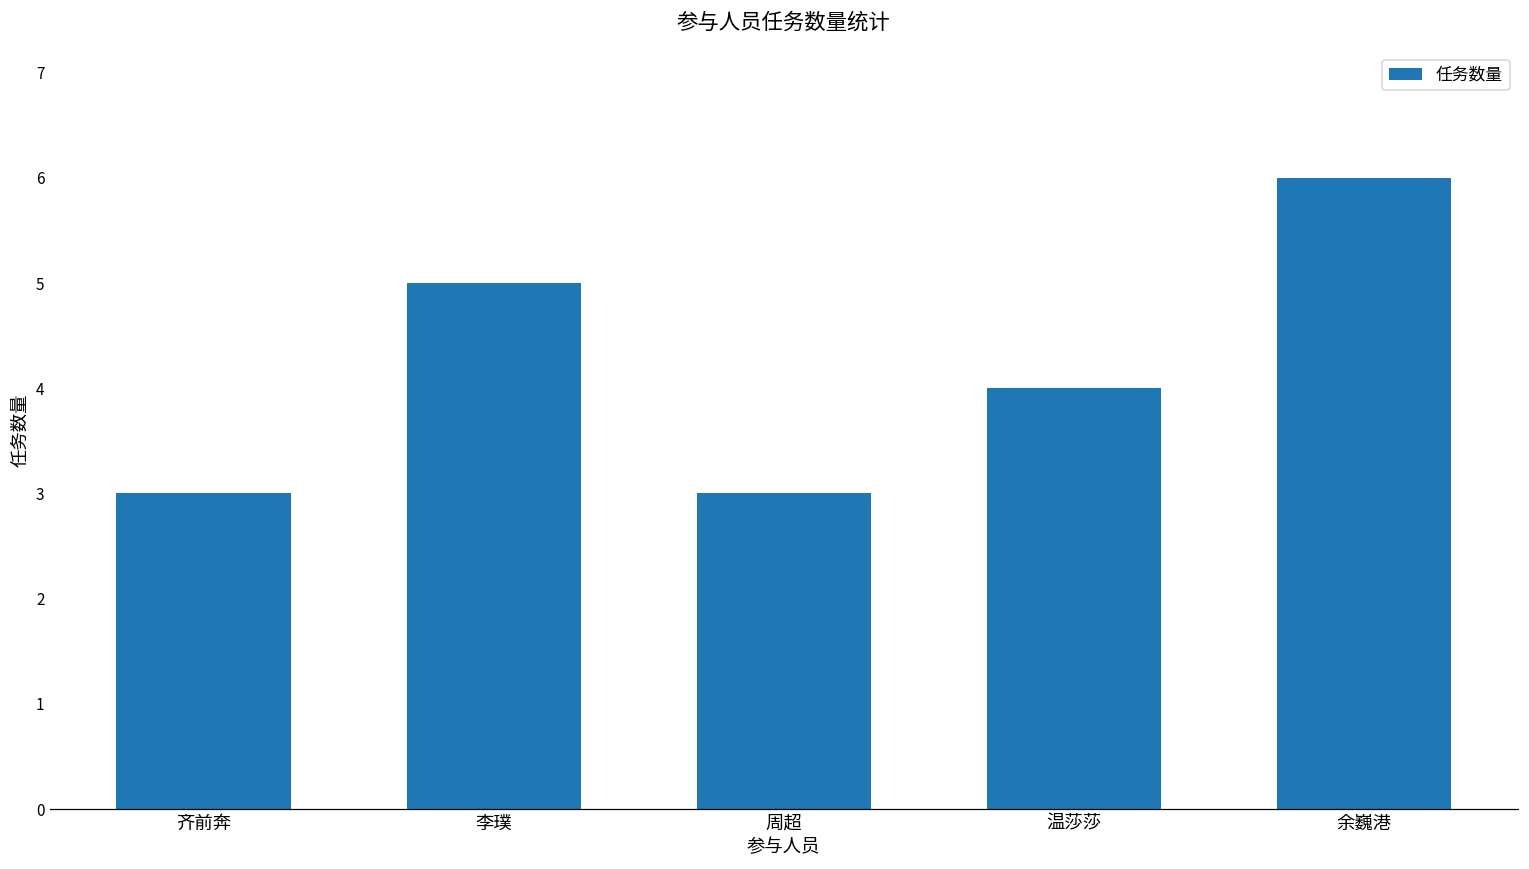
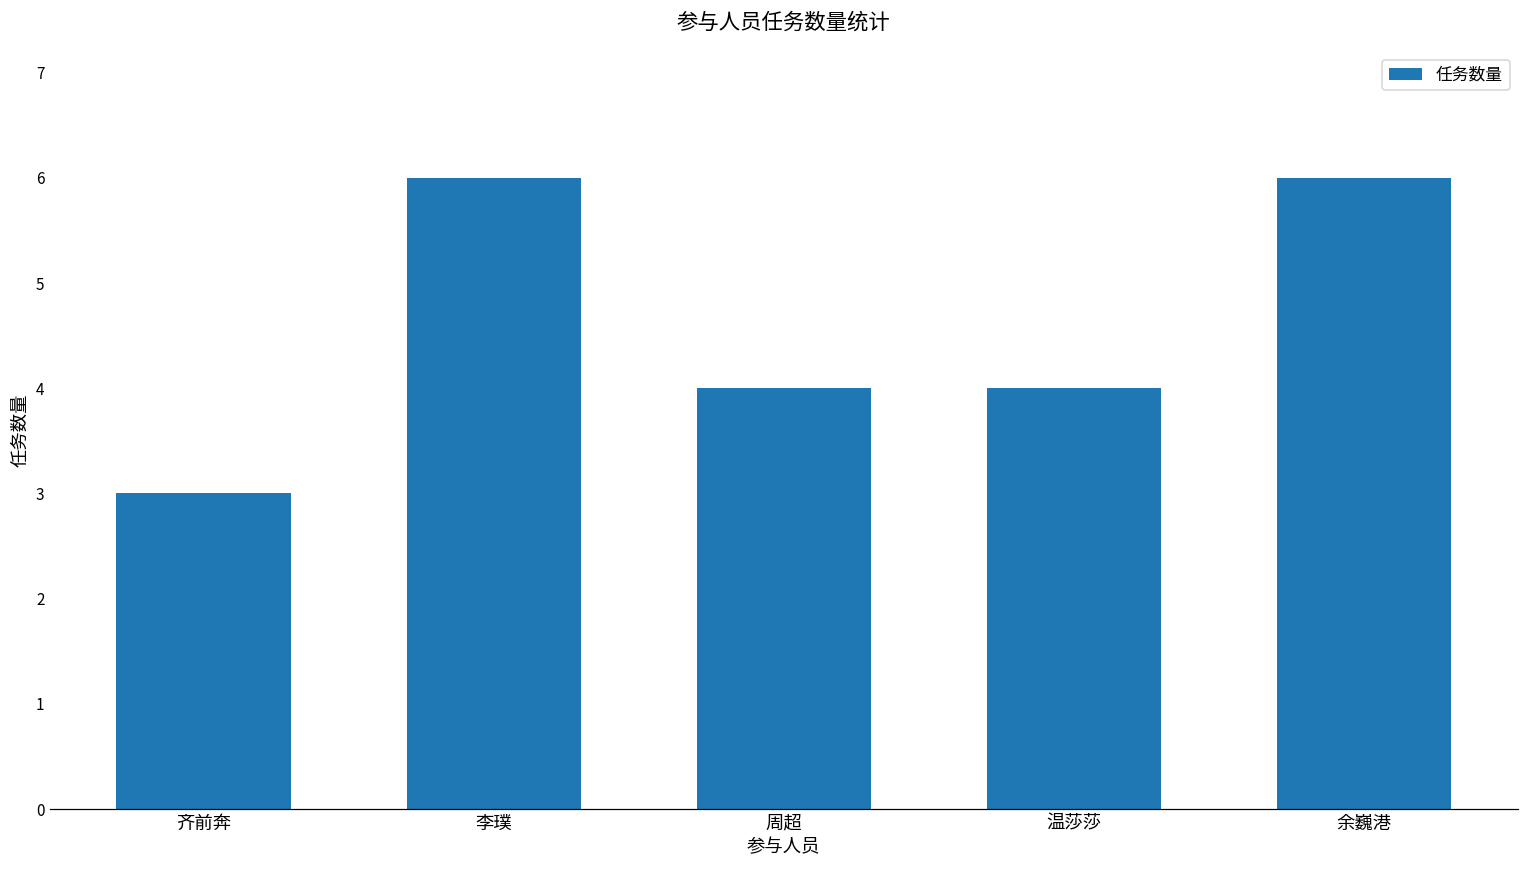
  {
    "齐前奔": 3,
-   "李璞": 5,
-   "周超": 3,
+   "李璞": 6,
+   "周超": 4,
    "温莎莎": 4,
    "余巍港": 6
  }
